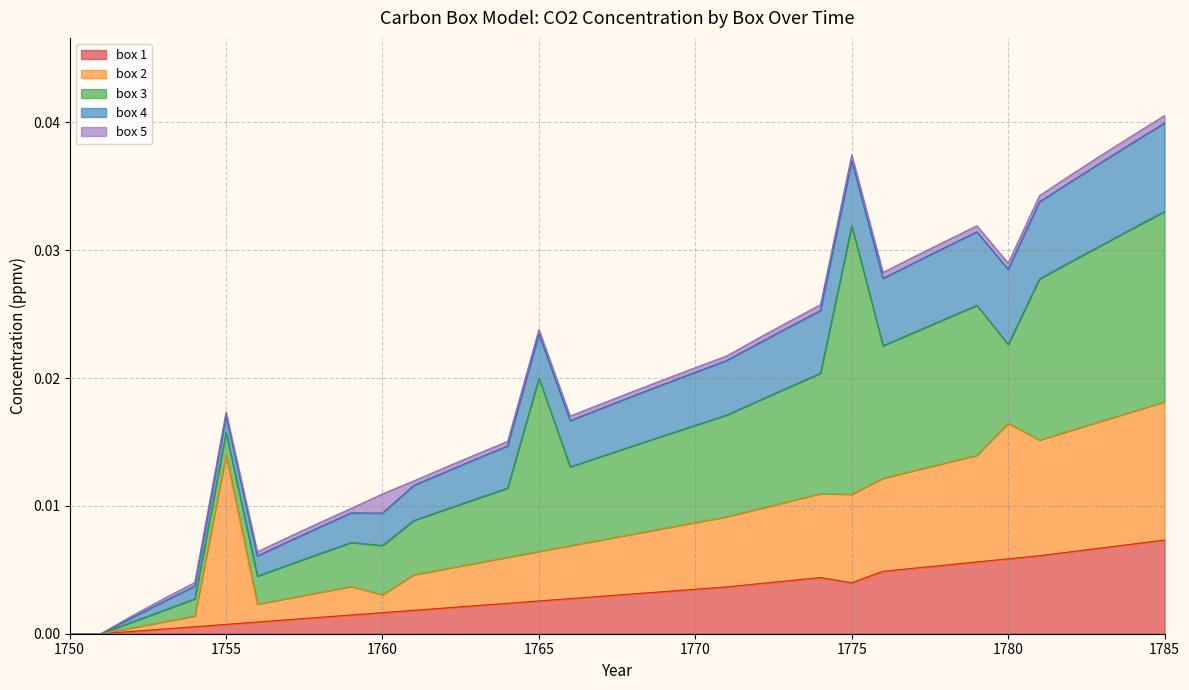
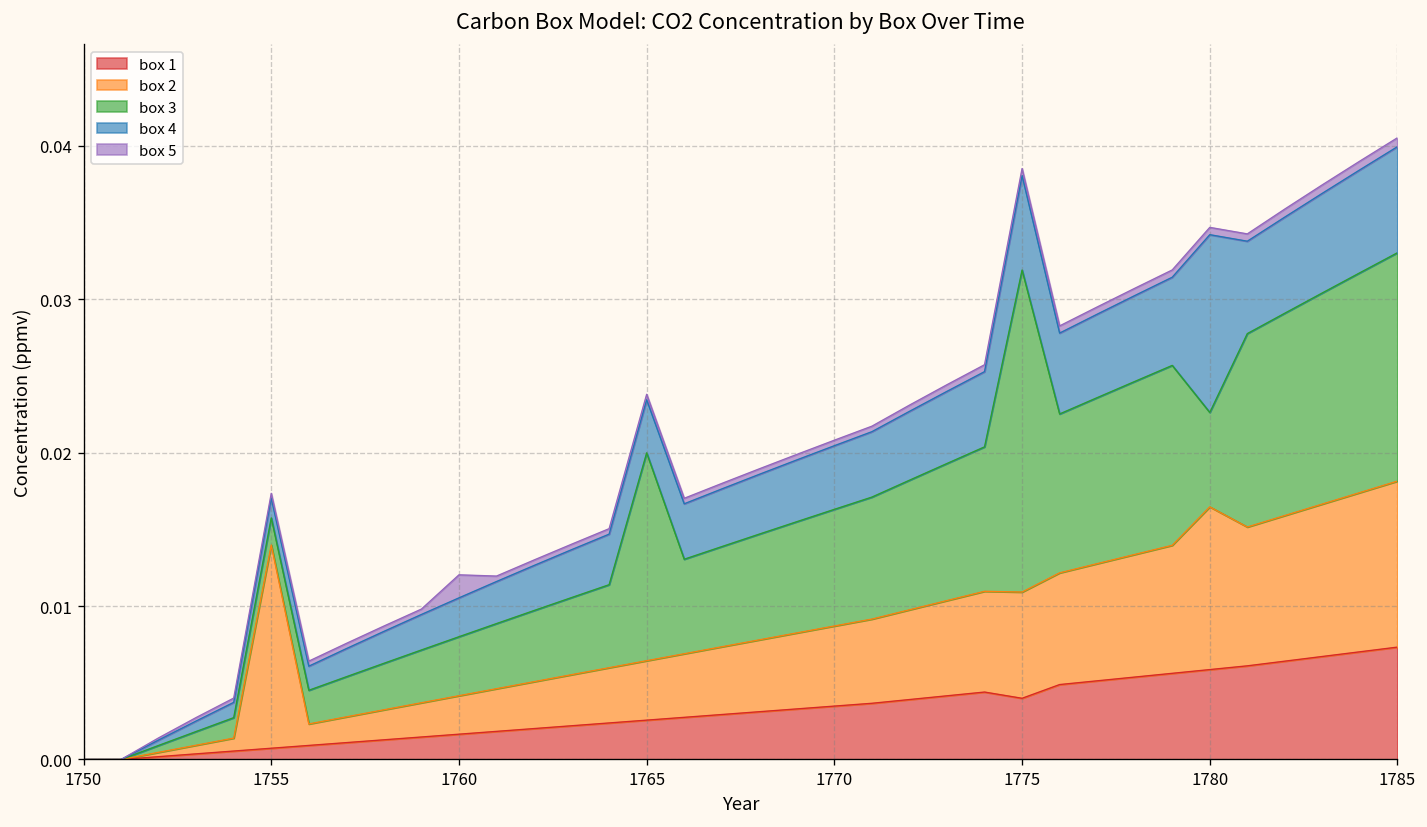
  {
    "box 1": {
      "1755": 0.0007,
      "1760": 0.0016,
      "1765": 0.0026,
      "1770": 0.0035,
      "1775": 0.0040,
      "1780": 0.0059,
      "1785": 0.0073
    },
    "box 2": {
      "1755": 0.0132,
-     "1760": 0.0014,
+     "1760": 0.0025,
      "1765": 0.0039,
      "1770": 0.0052,
      "1775": 0.0069,
      "1780": 0.0106,
      "1785": 0.0108
    },
    "box 3": {
      "1755": 0.0018,
      "1760": 0.0038,
      "1765": 0.0135,
      "1770": 0.0076,
      "1775": 0.0210,
      "1780": 0.0062,
      "1785": 0.0149
    },
    "box 4": {
      "1755": 0.0013,
      "1760": 0.0025,
      "1765": 0.0035,
      "1770": 0.0041,
-     "1775": 0.0051,
-     "1780": 0.0059,
+     "1775": 0.0062,
+     "1780": 0.0116,
      "1785": 0.0069
    },
    "box 5": {
      "1755": 0.0003,
      "1760": 0.0015,
      "1765": 0.0004,
      "1770": 0.0004,
      "1775": 0.0005,
      "1780": 0.0005,
      "1785": 0.0006
    }
  }
